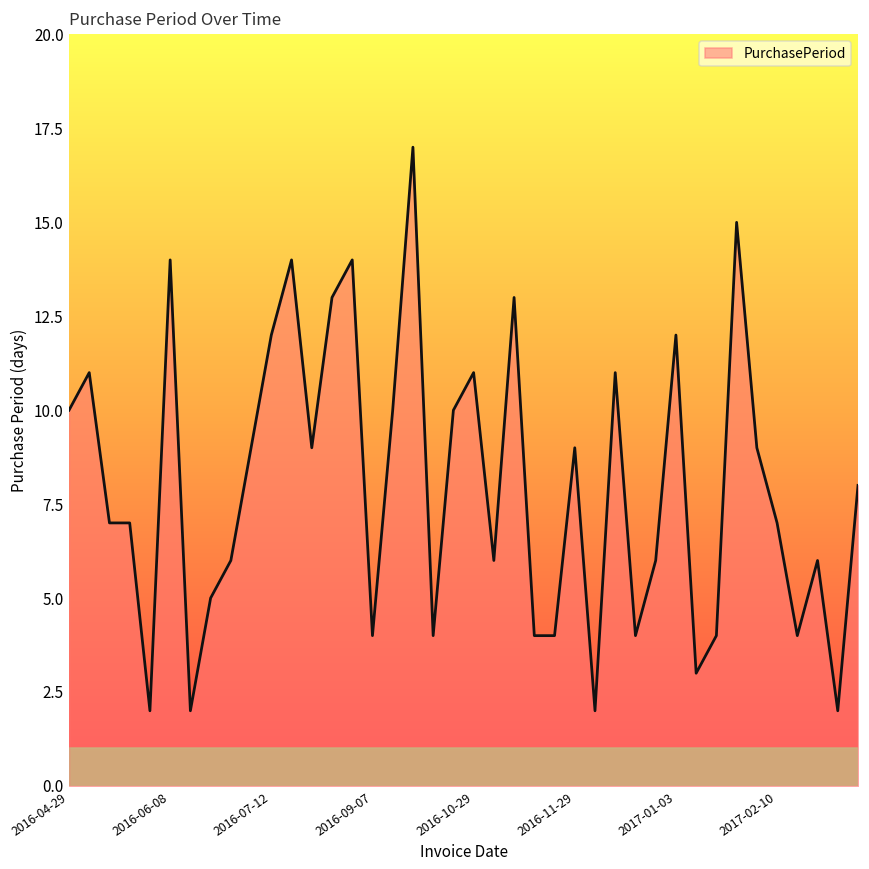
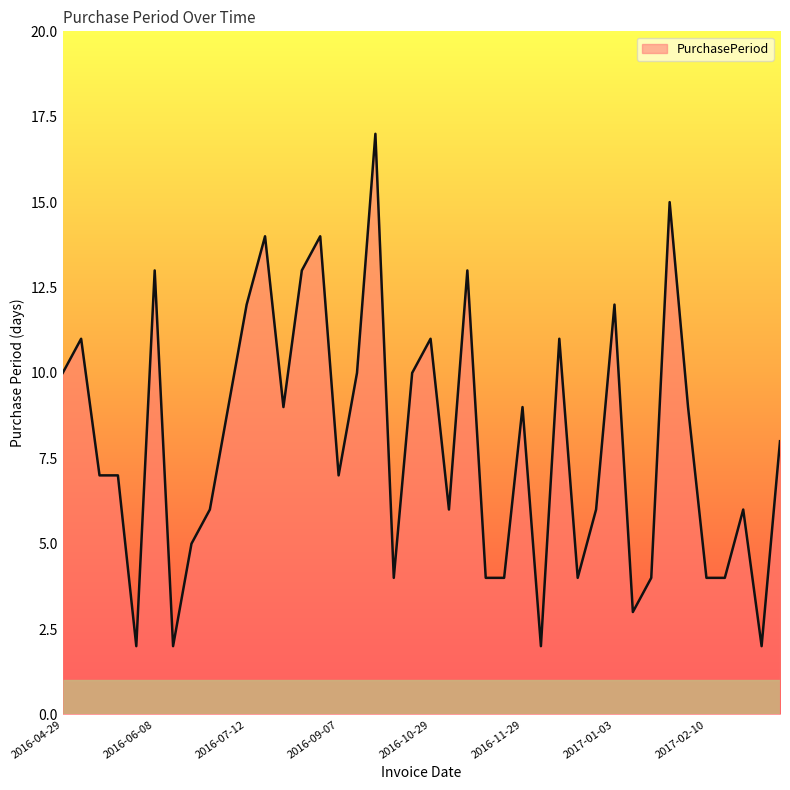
  {
    "2016-04-29": 10,
-   "2016-06-08": 14,
+   "2016-06-08": 13,
    "2016-07-12": 12,
-   "2016-09-07": 4,
+   "2016-09-07": 7,
    "2016-10-29": 11,
    "2016-11-29": 9,
    "2017-01-03": 12,
-   "2017-02-10": 7
+   "2017-02-10": 4
  }
